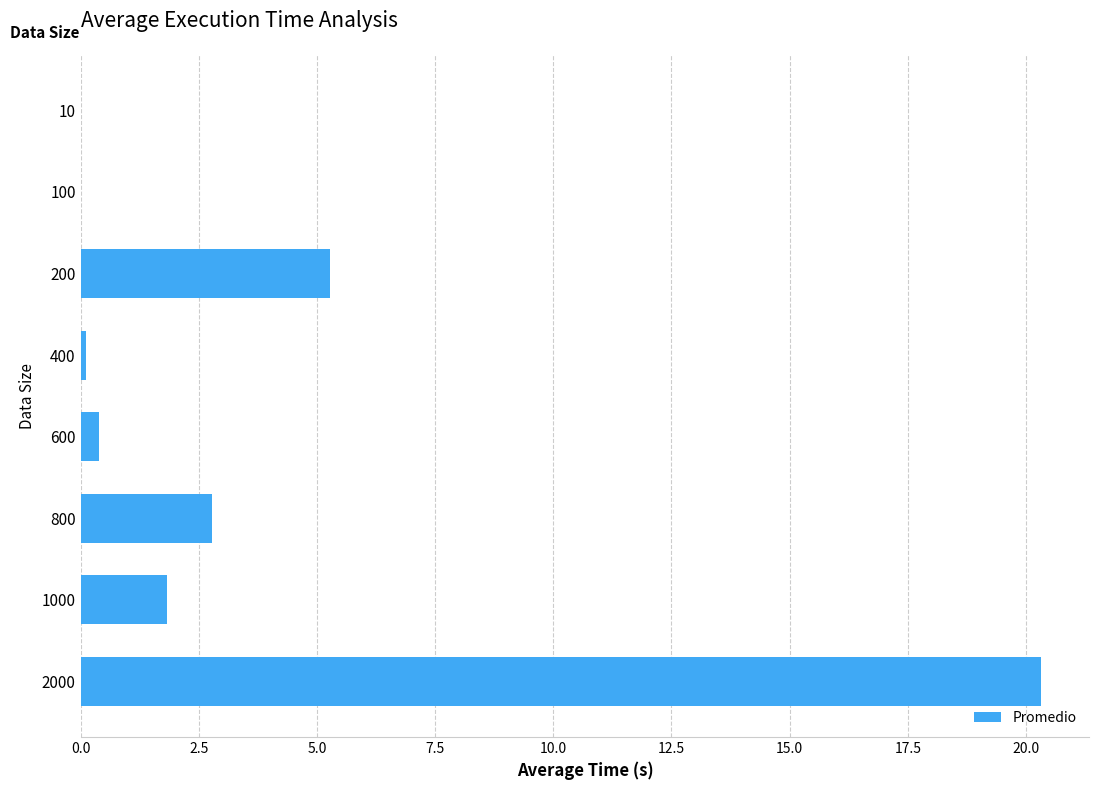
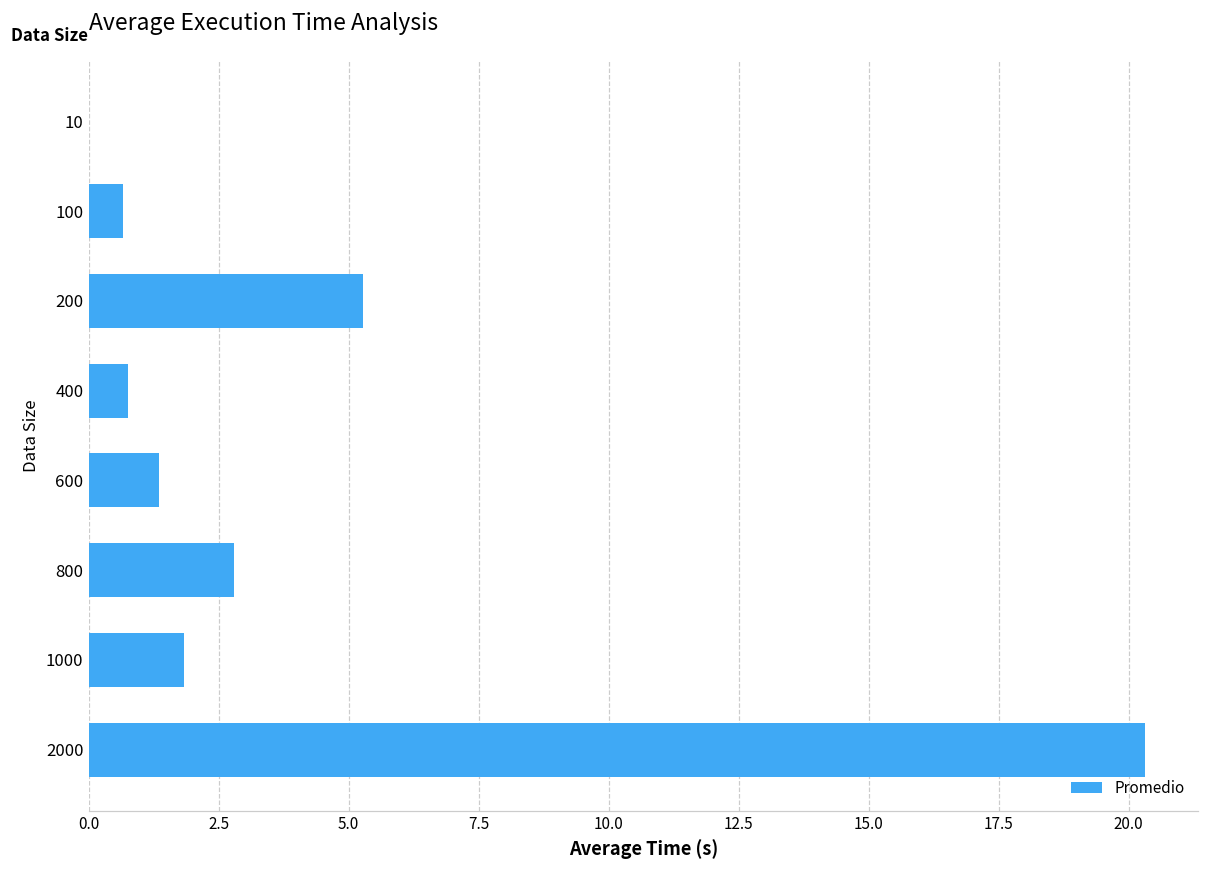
  {
    "10": 0.0,
-   "100": 0.0,
+   "100": 0.7,
    "200": 5.3,
-   "400": 0.1,
-   "600": 0.4,
+   "400": 0.7,
+   "600": 1.3,
    "800": 2.8,
    "1000": 1.8,
    "2000": 20.3
  }
